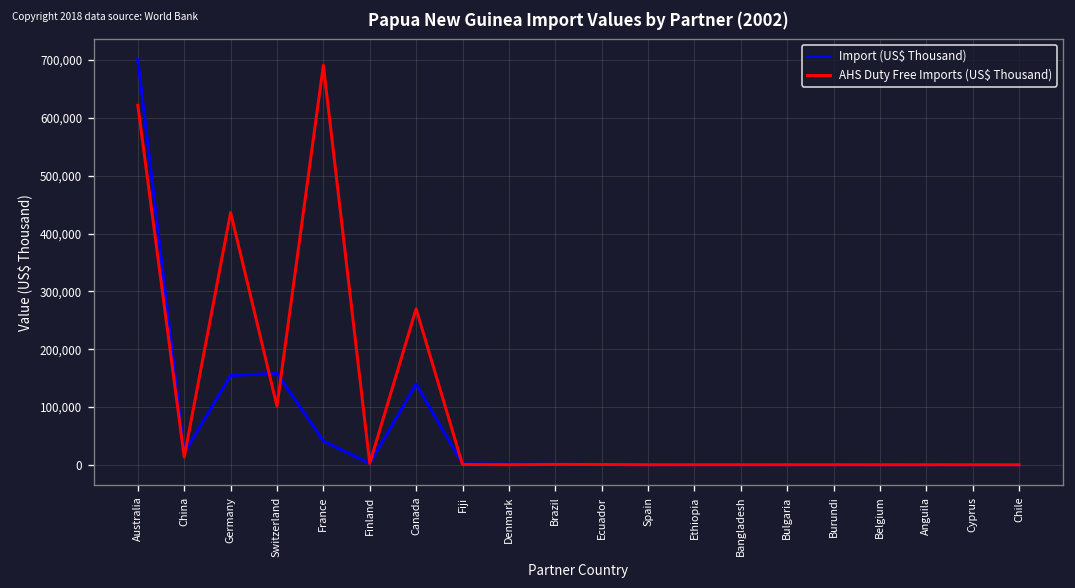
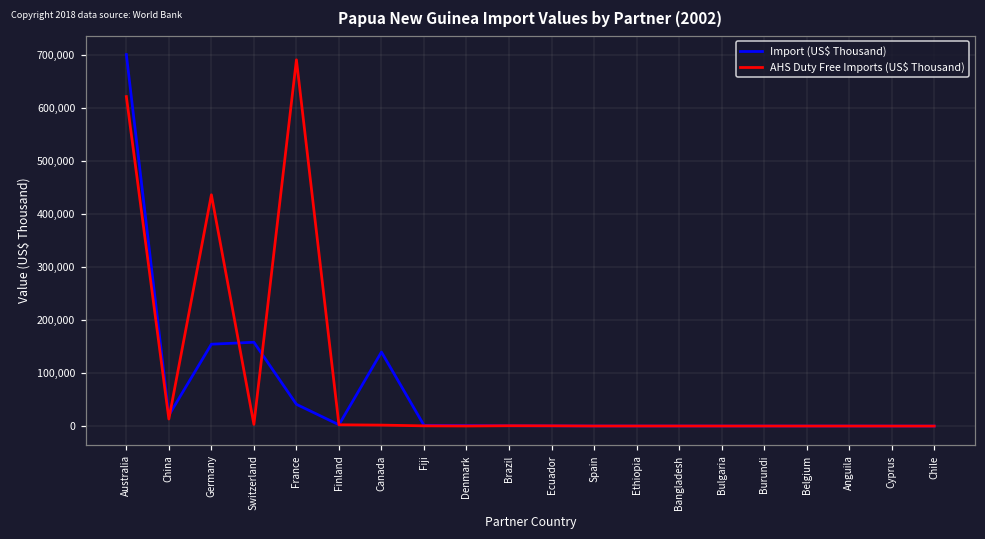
  {
    "Import (US$ Thousand)": {
      "Australia": "700,000",
      "China": "20,000",
      "Germany": "150,000",
      "Switzerland": "160,000",
      "France": "40,000",
      "Canada": "140,000"
    },
    "AHS Duty Free Imports (US$ Thousand)": {
      "Australia": "620,000",
      "China": "10,000",
      "Germany": "440,000",
-     "Switzerland": "100,000",
+     "Switzerland": "0",
      "France": "690,000",
-     "Canada": "270,000"
+     "Canada": "0"
    }
  }
